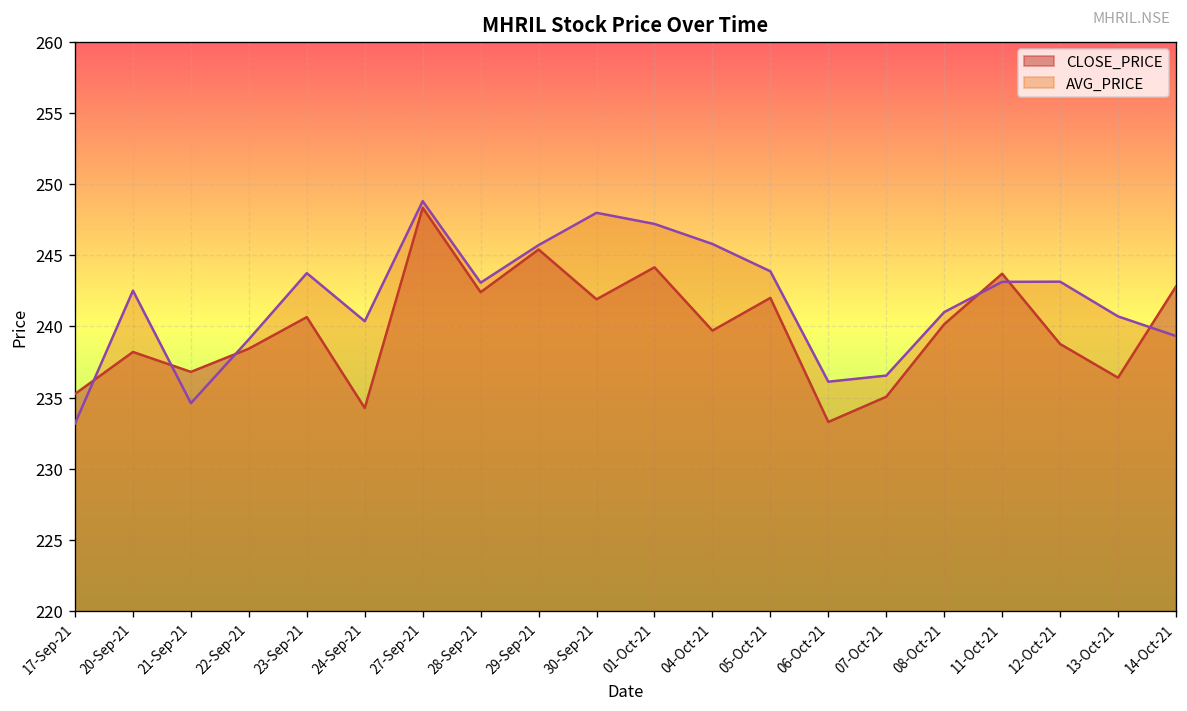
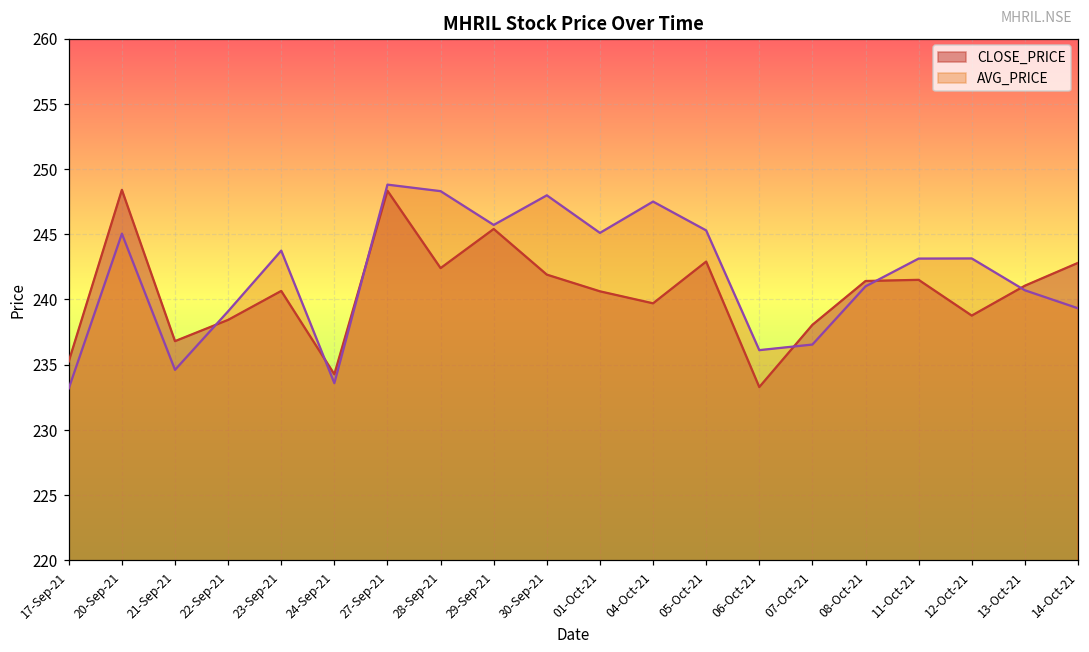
  {
    "CLOSE_PRICE": {
      "17-Sep-21": 235.3,
-     "20-Sep-21": 238.2,
+     "20-Sep-21": 248.4,
      "21-Sep-21": 236.8,
      "22-Sep-21": 238.4,
      "23-Sep-21": 240.7,
      "24-Sep-21": 234.3,
      "27-Sep-21": 248.3,
      "28-Sep-21": 242.4,
      "29-Sep-21": 245.4,
      "30-Sep-21": 241.9,
-     "01-Oct-21": 244.2,
+     "01-Oct-21": 240.6,
      "04-Oct-21": 239.7,
-     "05-Oct-21": 242.0,
+     "05-Oct-21": 242.9,
      "06-Oct-21": 233.3,
-     "07-Oct-21": 235.1,
-     "08-Oct-21": 240.2,
-     "11-Oct-21": 243.7,
+     "07-Oct-21": 238.1,
+     "08-Oct-21": 241.4,
+     "11-Oct-21": 241.5,
      "12-Oct-21": 238.8,
-     "13-Oct-21": 236.4,
+     "13-Oct-21": 241.1,
      "14-Oct-21": 242.8
    },
    "AVG_PRICE": {
      "17-Sep-21": 233.2,
-     "20-Sep-21": 242.5,
+     "20-Sep-21": 245.0,
      "21-Sep-21": 234.6,
      "22-Sep-21": 239.1,
      "23-Sep-21": 243.7,
-     "24-Sep-21": 240.4,
+     "24-Sep-21": 233.6,
      "27-Sep-21": 248.8,
-     "28-Sep-21": 243.1,
+     "28-Sep-21": 248.3,
      "29-Sep-21": 245.7,
      "30-Sep-21": 248.0,
-     "01-Oct-21": 247.2,
-     "04-Oct-21": 245.8,
-     "05-Oct-21": 243.9,
+     "01-Oct-21": 245.1,
+     "04-Oct-21": 247.5,
+     "05-Oct-21": 245.3,
      "06-Oct-21": 236.1,
      "07-Oct-21": 236.5,
      "08-Oct-21": 241.0,
      "11-Oct-21": 243.1,
      "12-Oct-21": 243.1,
      "13-Oct-21": 240.7,
      "14-Oct-21": 239.3
    }
  }
